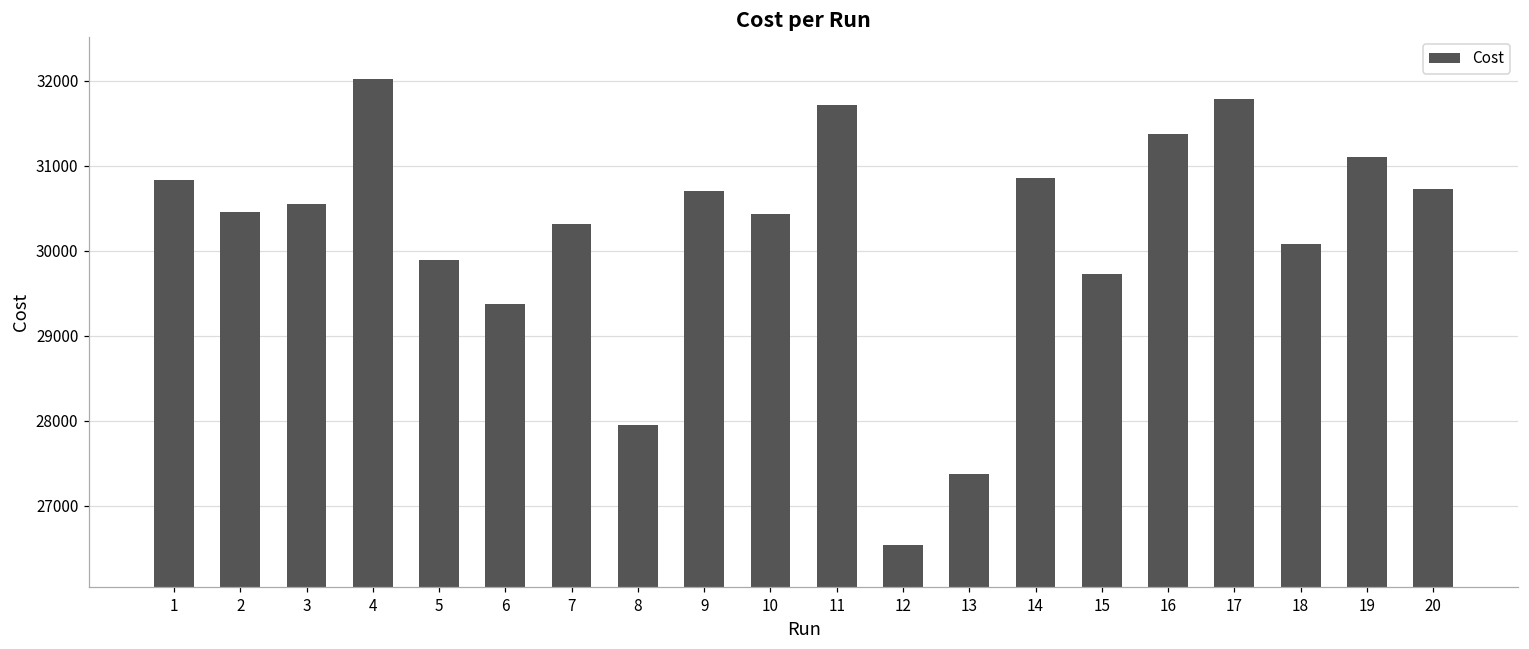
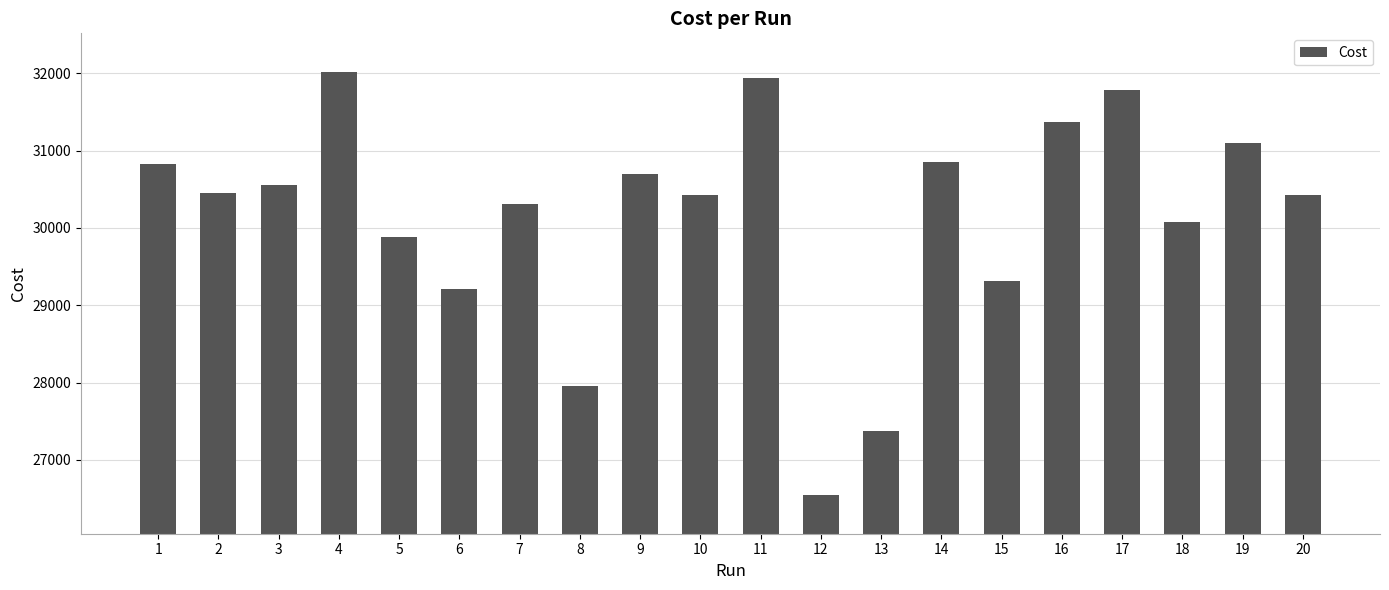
  {
    "1": 30800,
    "2": 30500,
    "3": 30600,
    "4": 32000,
    "5": 29900,
-   "6": 29400,
+   "6": 29200,
    "7": 30300,
    "8": 28000,
    "9": 30700,
    "10": 30400,
-   "11": 31700,
+   "11": 31900,
    "12": 26500,
    "13": 27400,
    "14": 30900,
-   "15": 29700,
+   "15": 29300,
    "16": 31400,
    "17": 31800,
    "18": 30100,
    "19": 31100,
-   "20": 30700
+   "20": 30400
  }
